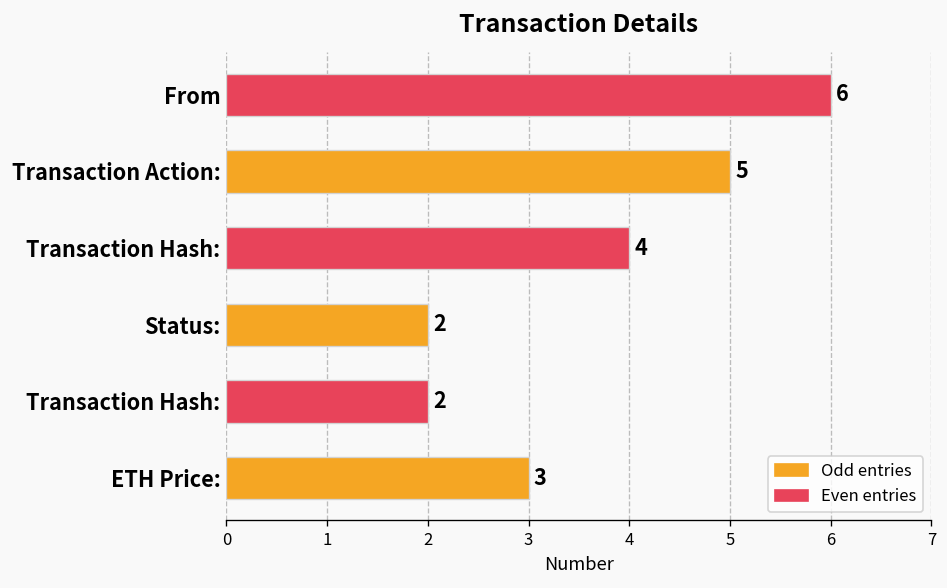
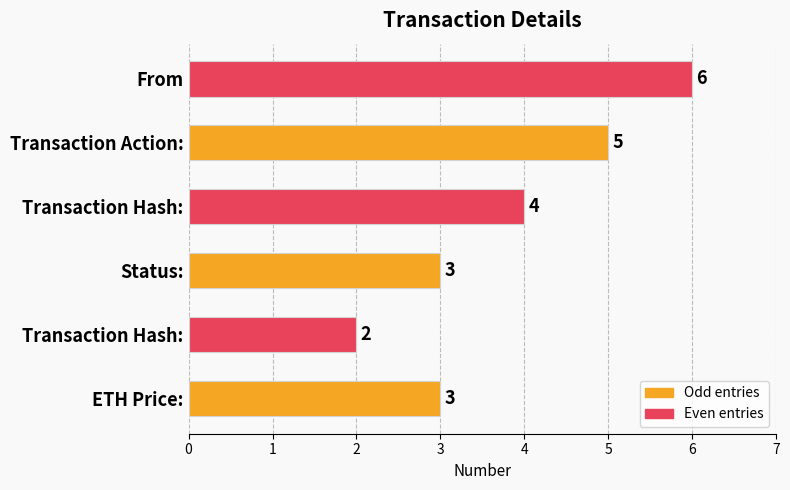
  {
    "From": 6,
    "Transaction Action:": 5,
-   "Status:": 2,
+   "Status:": 3,
    "ETH Price:": 3
  }
